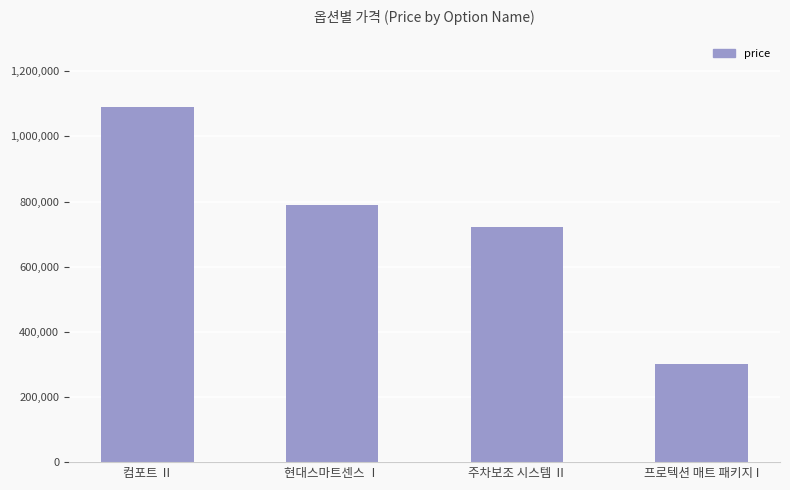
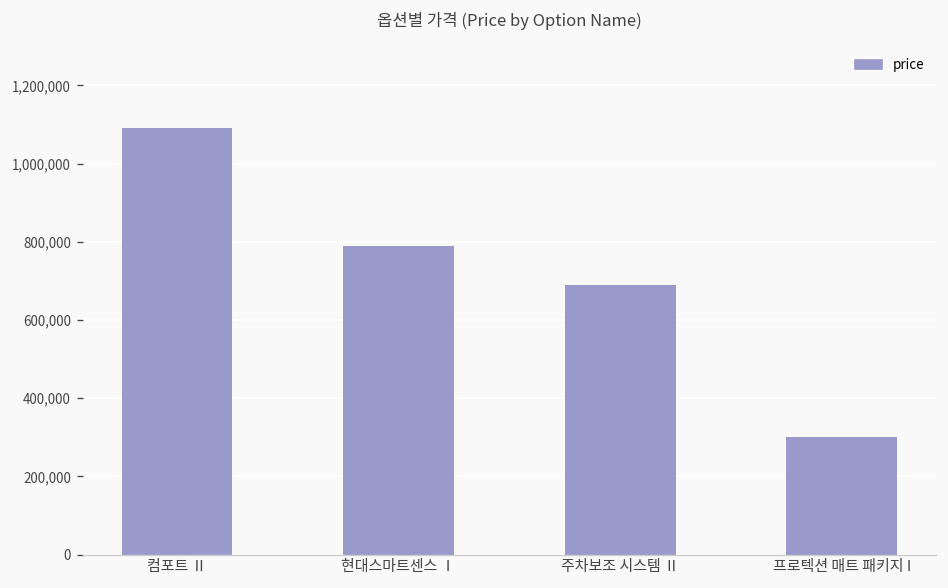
  {
    "컴포트 Ⅱ": "1,090,000",
    "현대스마트센스 Ⅰ": "790,000",
-   "주차보조 시스템 Ⅱ": "720,000",
+   "주차보조 시스템 Ⅱ": "690,000",
    "프로텍션 매트 패키지 I": "300,000"
  }
